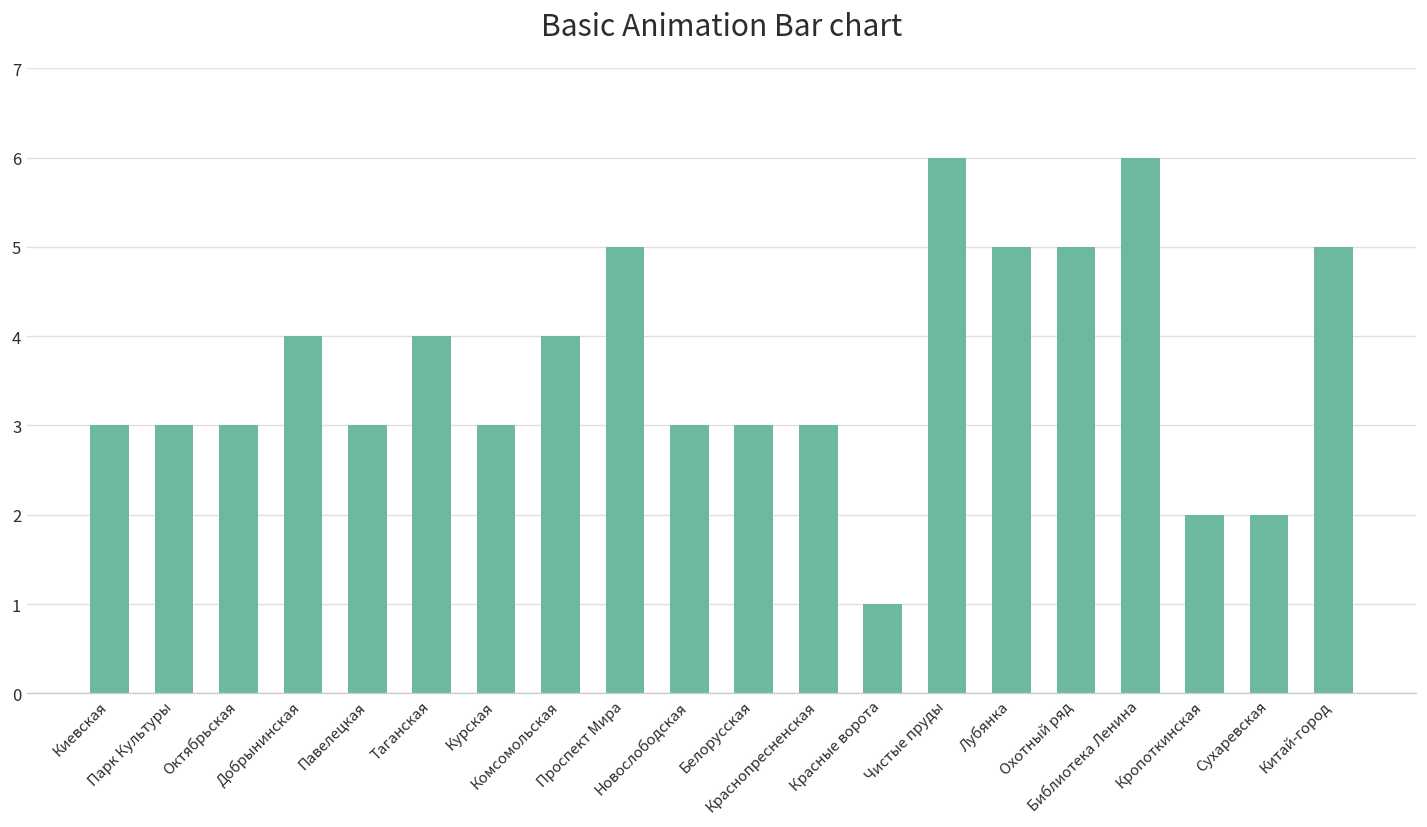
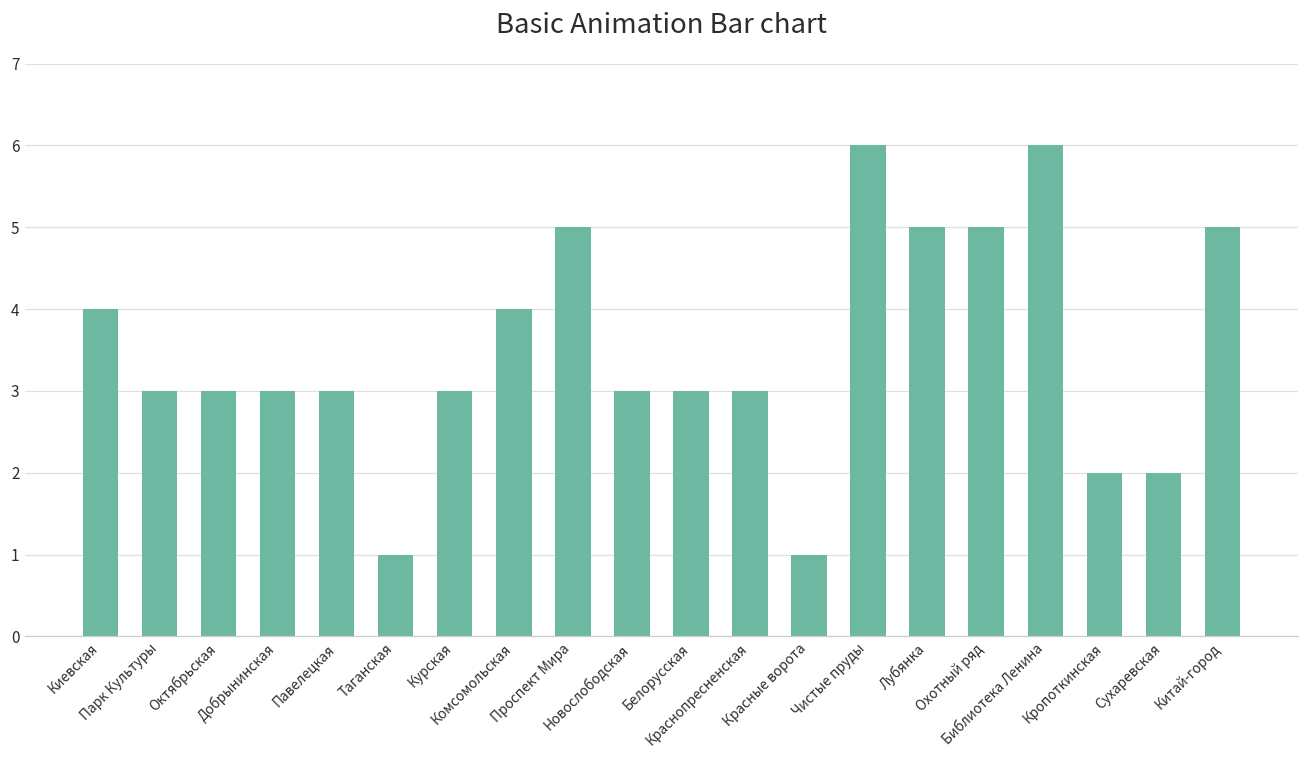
  {
-   "Киевская": 3,
+   "Киевская": 4,
    "Парк Культуры": 3,
    "Октябрьская": 3,
-   "Добрынинская": 4,
+   "Добрынинская": 3,
    "Павелецкая": 3,
-   "Таганская": 4,
+   "Таганская": 1,
    "Курская": 3,
    "Комсомольская": 4,
    "Проспект Мира": 5,
    "Новослободская": 3,
    "Белорусская": 3,
    "Краснопресненская": 3,
    "Красные ворота": 1,
    "Чистые пруды": 6,
    "Лубянка": 5,
    "Охотный ряд": 5,
    "Библиотека Ленина": 6,
    "Кропоткинская": 2,
    "Сухаревская": 2,
    "Китай-город": 5
  }
